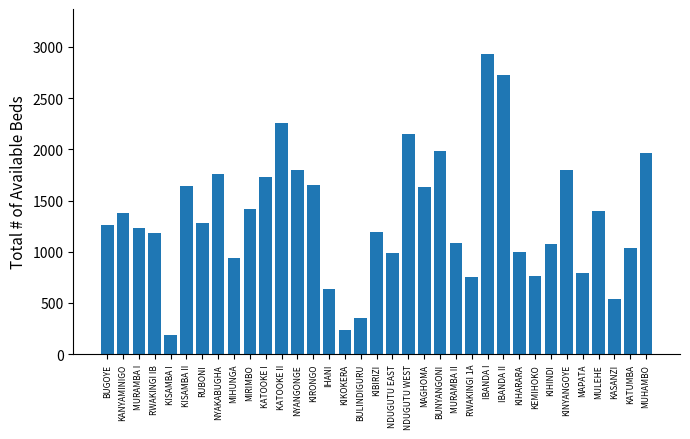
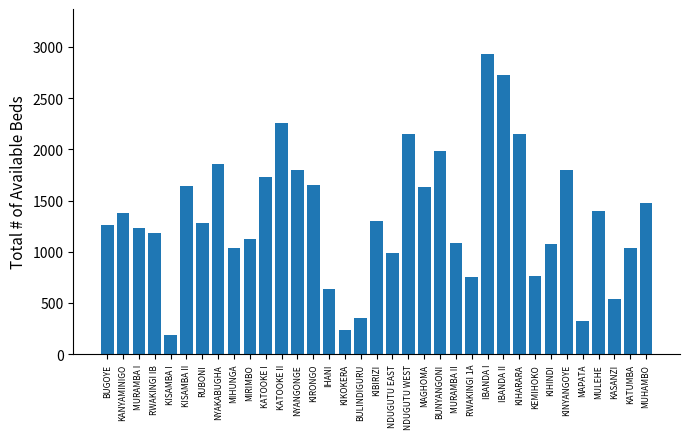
  {
    "BUGOYE": 1260,
    "KANYAMINIGO": 1380,
    "MURAMBA I": 1230,
    "RWAKINGI IB": 1180,
    "KISAMBA I": 190,
    "KISAMBA II": 1640,
    "RUBONI": 1280,
-   "NYAKABUGHA": 1760,
-   "MIHUNGA": 940,
-   "MIRIMBO": 1420,
+   "NYAKABUGHA": 1850,
+   "MIHUNGA": 1040,
+   "MIRIMBO": 1120,
    "KATOOKE I": 1730,
    "KATOOKE II": 2250,
    "NYANGONGE": 1800,
    "KIRONGO": 1660,
    "IHANI": 640,
    "KIKOKERA": 240,
    "BULINDIGURU": 350,
-   "KIBIRIZI": 1190,
+   "KIBIRIZI": 1300,
    "NDUGUTU EAST": 980,
    "NDUGUTU WEST": 2150,
    "MAGHOMA": 1640,
    "BUNYANGONI": 1990,
    "MURAMBA II": 1090,
    "RWAKINGI 1A": 760,
    "IBANDA I": 2930,
    "IBANDA II": 2720,
-   "KIHARARA": 990,
+   "KIHARARA": 2150,
    "KEMIHOKO": 760,
    "KIHINDI": 1070,
    "KINYANGOYE": 1800,
-   "MAPATA": 790,
+   "MAPATA": 320,
    "MULEHE": 1400,
    "KASANZI": 530,
    "KATUMBA": 1030,
-   "MUHAMBO": 1960
+   "MUHAMBO": 1470
  }
